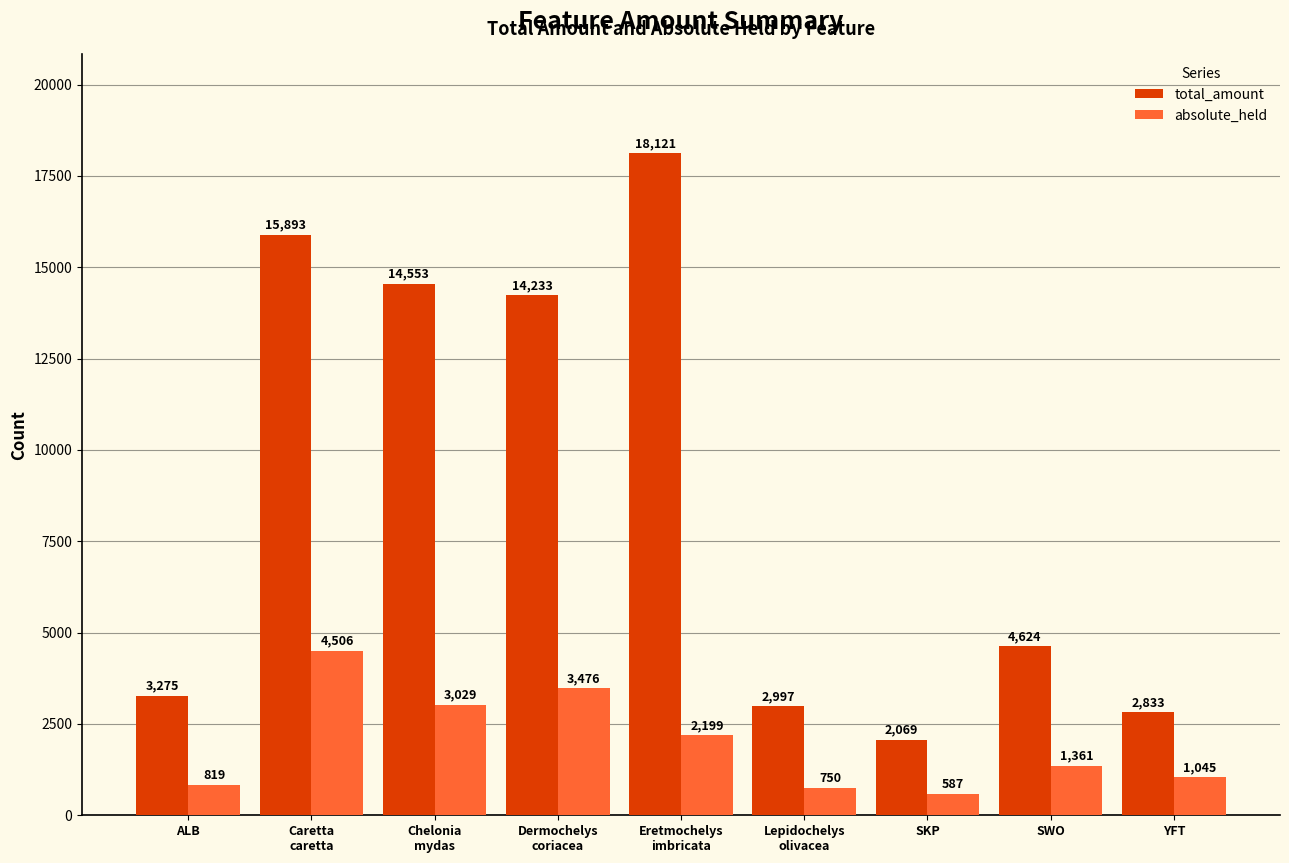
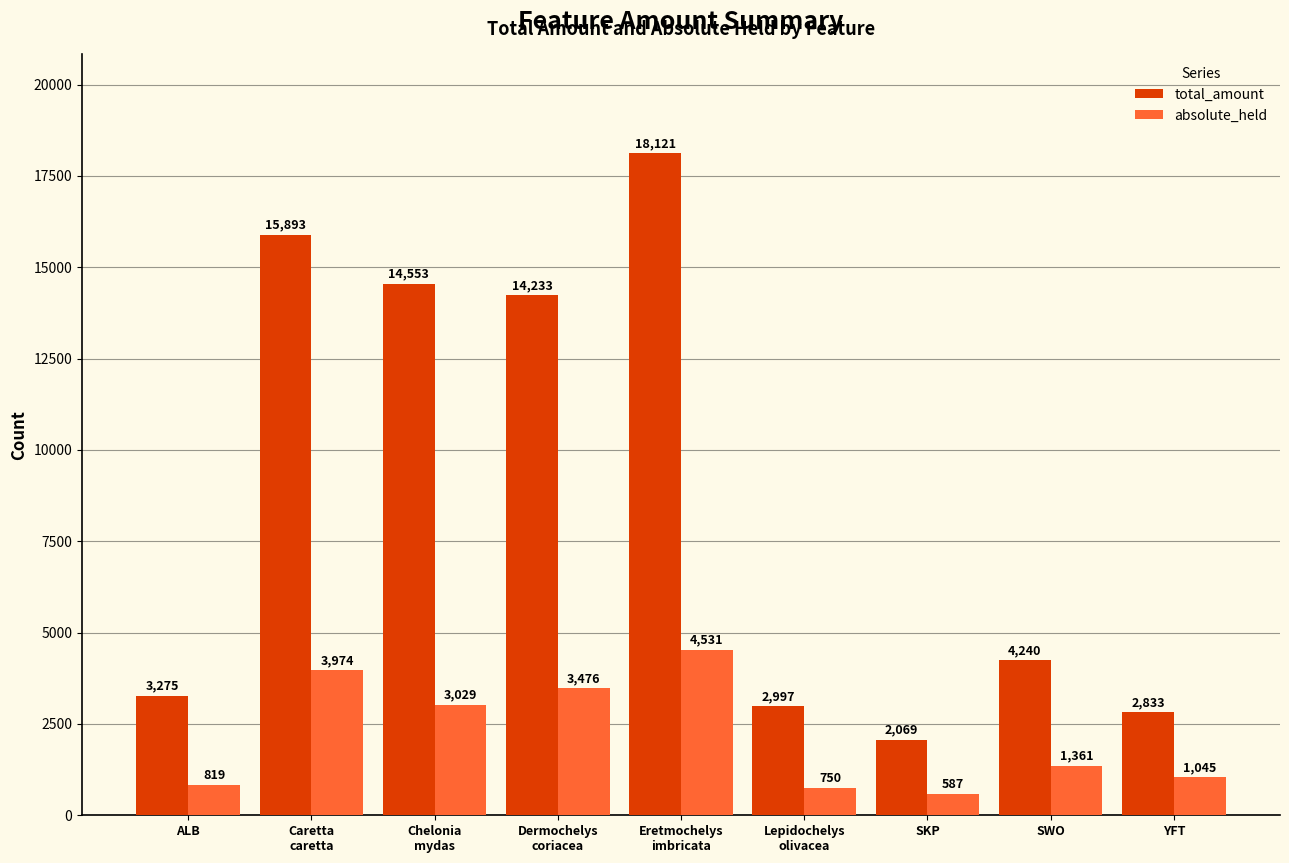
  {
    "total_amount": {
      "ALB": "3,275",
      "Caretta caretta": "15,893",
      "Chelonia mydas": "14,553",
      "Dermochelys coriacea": "14,233",
      "Eretmochelys imbricata": "18,121",
      "Lepidochelys olivacea": "2,997",
      "SKP": "2,069",
-     "SWO": "4,624",
+     "SWO": "4,240",
      "YFT": "2,833"
    },
    "absolute_held": {
      "ALB": "819",
-     "Caretta caretta": "4,506",
+     "Caretta caretta": "3,974",
      "Chelonia mydas": "3,029",
      "Dermochelys coriacea": "3,476",
-     "Eretmochelys imbricata": "2,199",
+     "Eretmochelys imbricata": "4,531",
      "Lepidochelys olivacea": "750",
      "SKP": "587",
      "SWO": "1,361",
      "YFT": "1,045"
    }
  }
